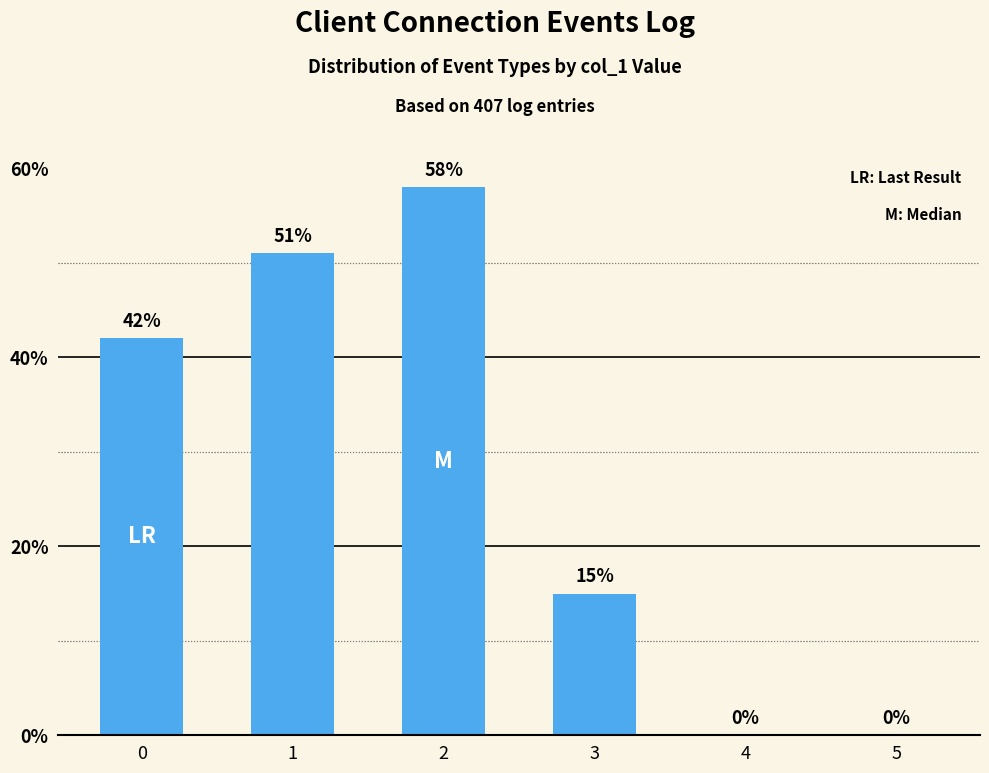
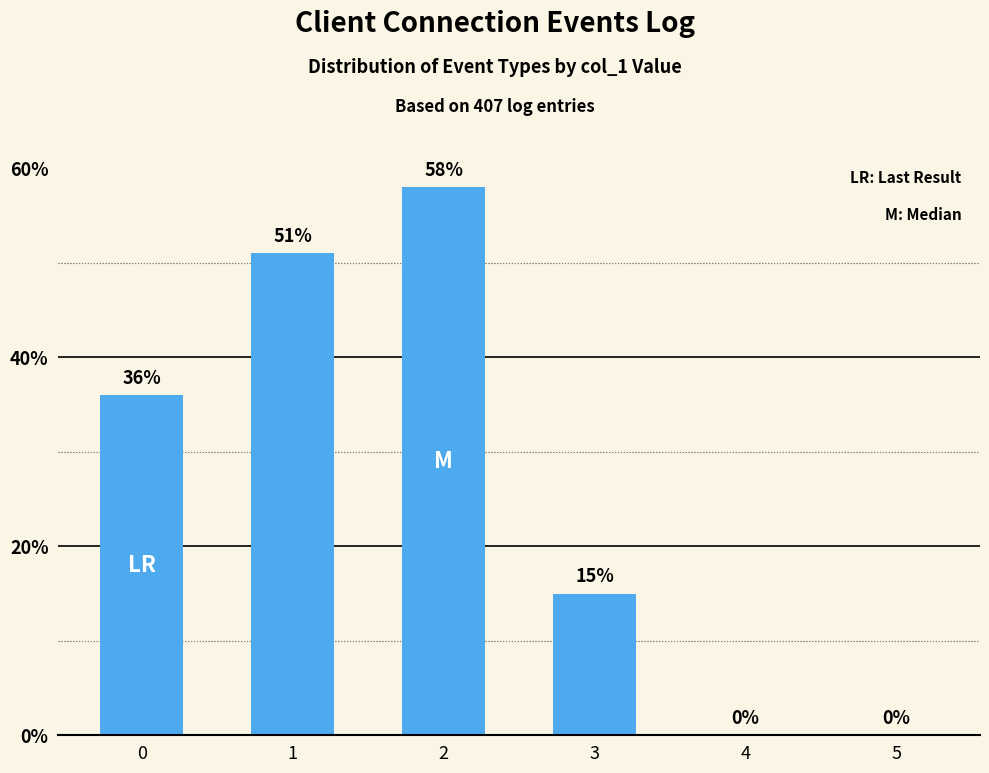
  {
-   "0": "42%",
+   "0": "36%",
    "1": "51%",
    "2": "58%",
    "3": "15%",
    "4": "0%",
    "5": "0%"
  }
